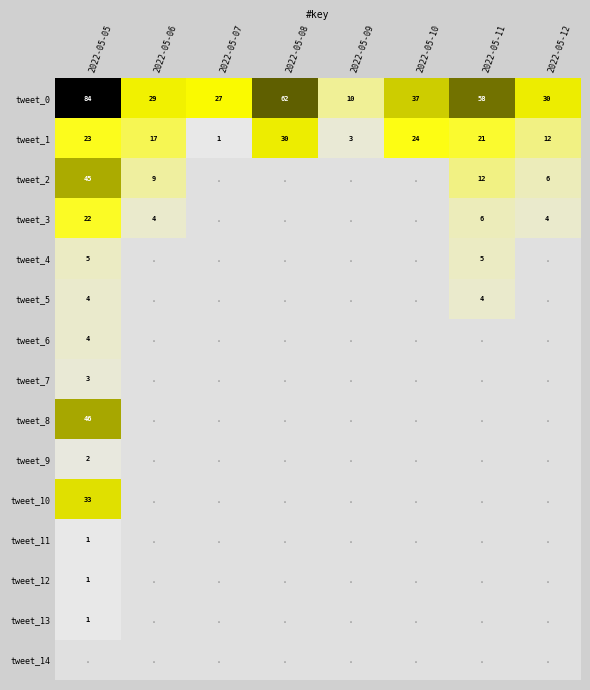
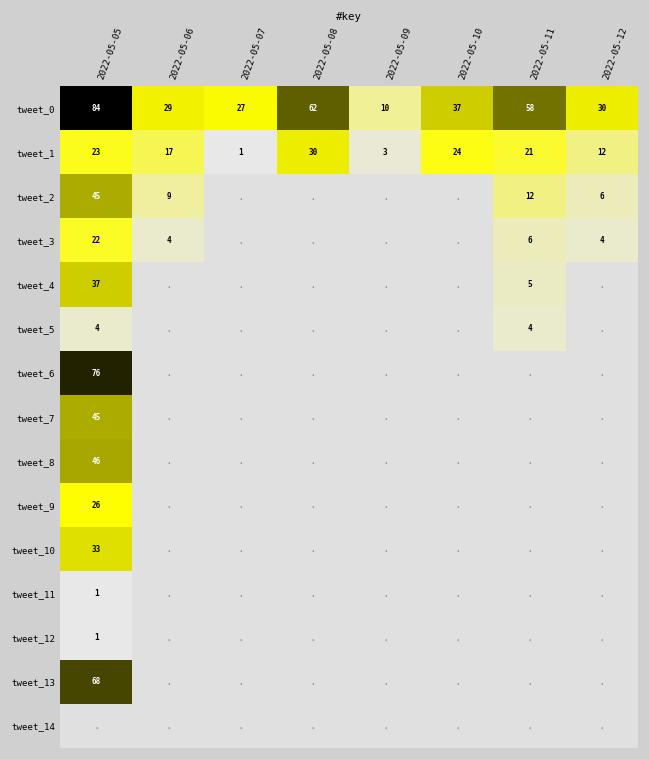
  {
    "tweet_0": {
      "2022-05-05": 84,
      "2022-05-06": 29,
      "2022-05-07": 27,
      "2022-05-08": 62,
      "2022-05-09": 10,
      "2022-05-10": 37,
      "2022-05-11": 58,
      "2022-05-12": 30
    },
    "tweet_1": {
      "2022-05-05": 23,
      "2022-05-06": 17,
      "2022-05-07": 1,
      "2022-05-08": 30,
      "2022-05-09": 3,
      "2022-05-10": 24,
      "2022-05-11": 21,
      "2022-05-12": 12
    },
    "tweet_2": {
      "2022-05-05": 45,
      "2022-05-06": 9,
      "2022-05-11": 12,
      "2022-05-12": 6
    },
    "tweet_3": {
      "2022-05-05": 22,
      "2022-05-06": 4,
      "2022-05-11": 6,
      "2022-05-12": 4
    },
    "tweet_4": {
-     "2022-05-05": 5,
+     "2022-05-05": 37,
      "2022-05-11": 5
    },
    "tweet_5": {
      "2022-05-05": 4,
      "2022-05-11": 4
    },
    "tweet_6": {
-     "2022-05-05": 4
+     "2022-05-05": 76
    },
    "tweet_7": {
-     "2022-05-05": 3
+     "2022-05-05": 45
    },
    "tweet_8": {
      "2022-05-05": 46
    },
    "tweet_9": {
-     "2022-05-05": 2
+     "2022-05-05": 26
    },
    "tweet_10": {
      "2022-05-05": 33
    },
    "tweet_11": {
      "2022-05-05": 1
    },
    "tweet_12": {
      "2022-05-05": 1
    },
    "tweet_13": {
-     "2022-05-05": 1
+     "2022-05-05": 68
    }
  }
